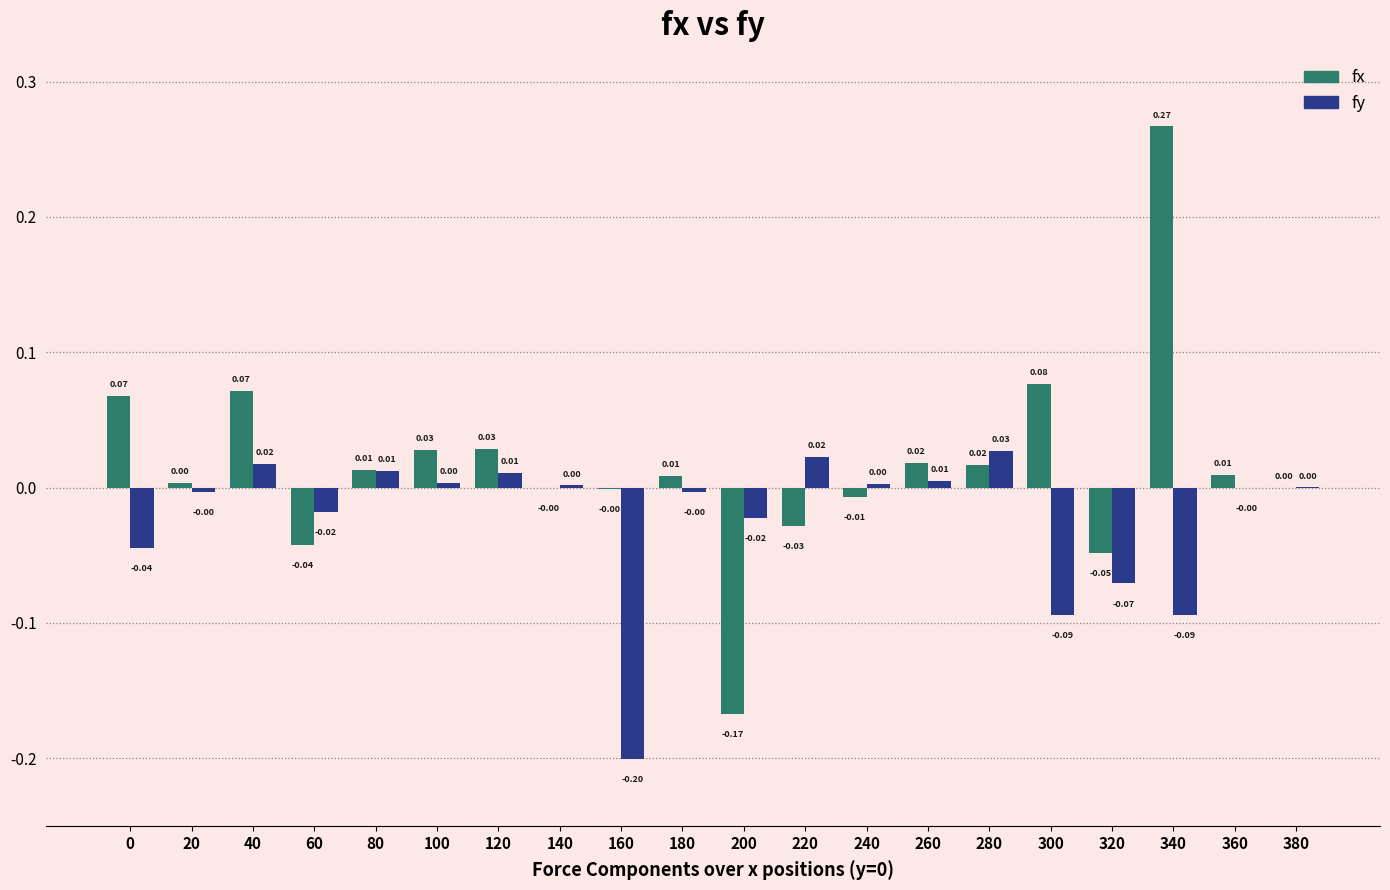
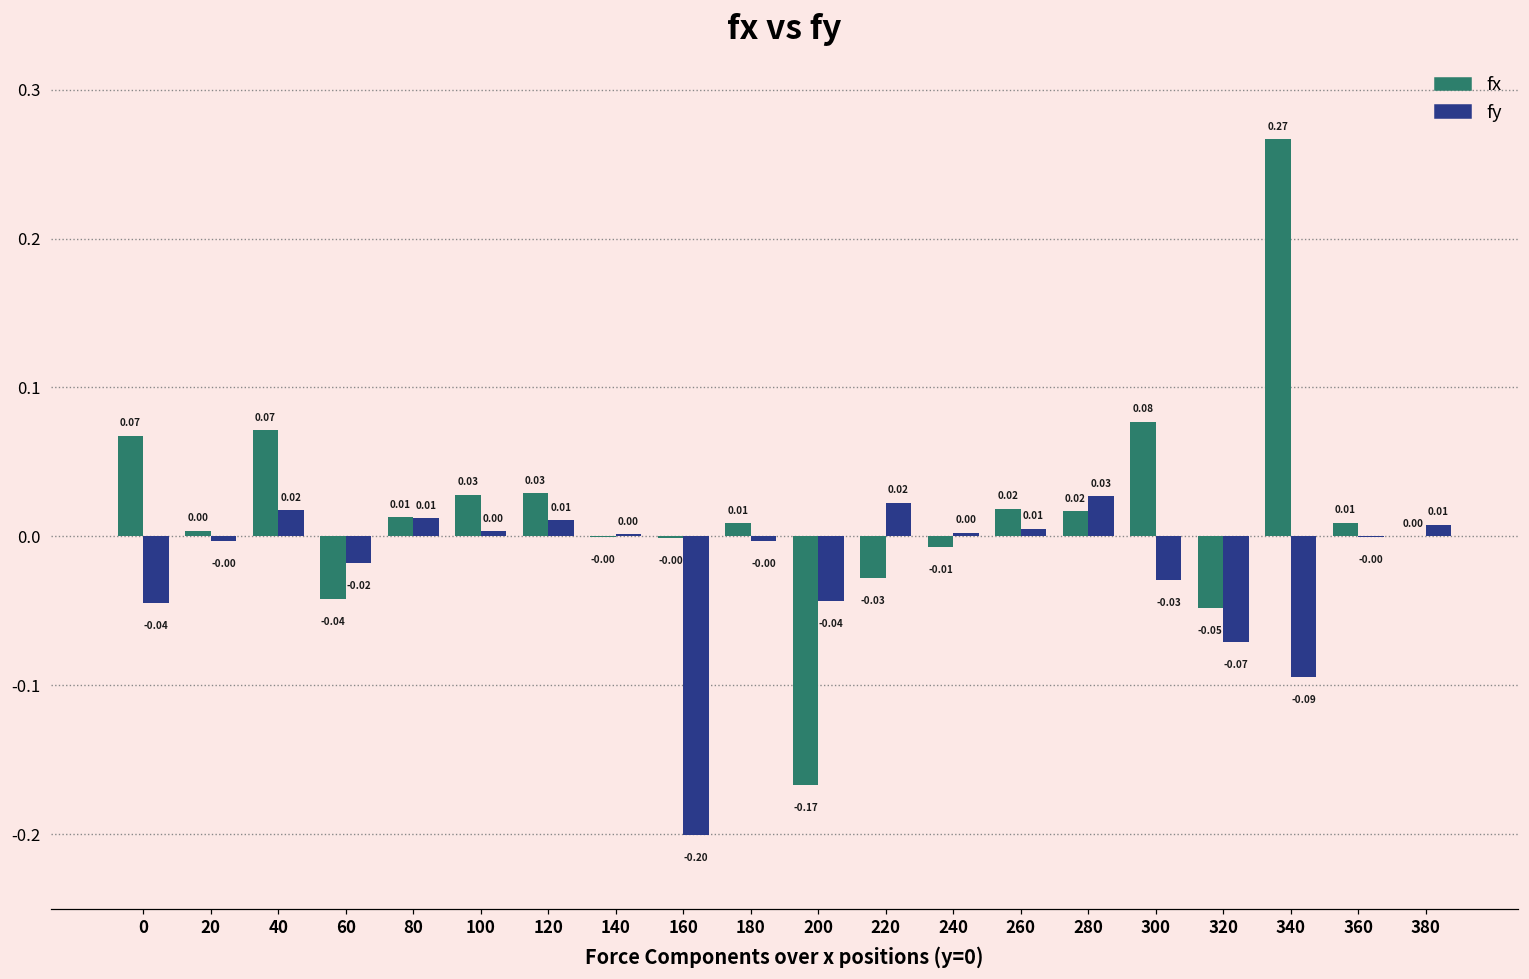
  {
    "fx": {
      "0": 0.07,
      "20": 0.00,
      "40": 0.07,
      "60": -0.04,
      "80": 0.01,
      "100": 0.03,
      "120": 0.03,
      "140": -0.00,
      "160": -0.00,
      "180": 0.01,
      "200": -0.17,
      "220": -0.03,
      "240": -0.01,
      "260": 0.02,
      "280": 0.02,
      "300": 0.08,
      "320": -0.05,
      "340": 0.27,
      "360": 0.01,
      "380": 0.00
    },
    "fy": {
      "0": -0.04,
      "20": -0.00,
      "40": 0.02,
      "60": -0.02,
      "80": 0.01,
      "100": 0.00,
      "120": 0.01,
      "140": 0.00,
      "160": -0.20,
      "180": -0.00,
-     "200": -0.02,
+     "200": -0.04,
      "220": 0.02,
      "240": 0.00,
      "260": 0.01,
      "280": 0.03,
-     "300": -0.09,
+     "300": -0.03,
      "320": -0.07,
      "340": -0.09,
      "360": -0.00,
-     "380": 0.00
+     "380": 0.01
    }
  }
